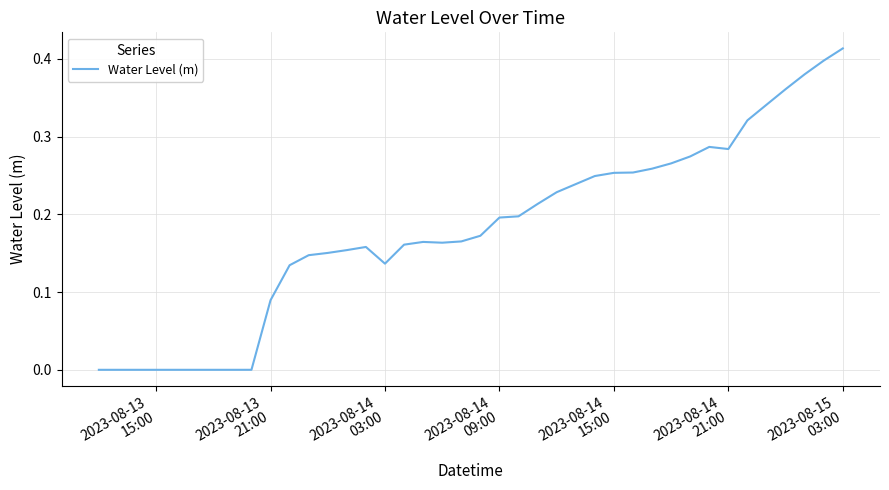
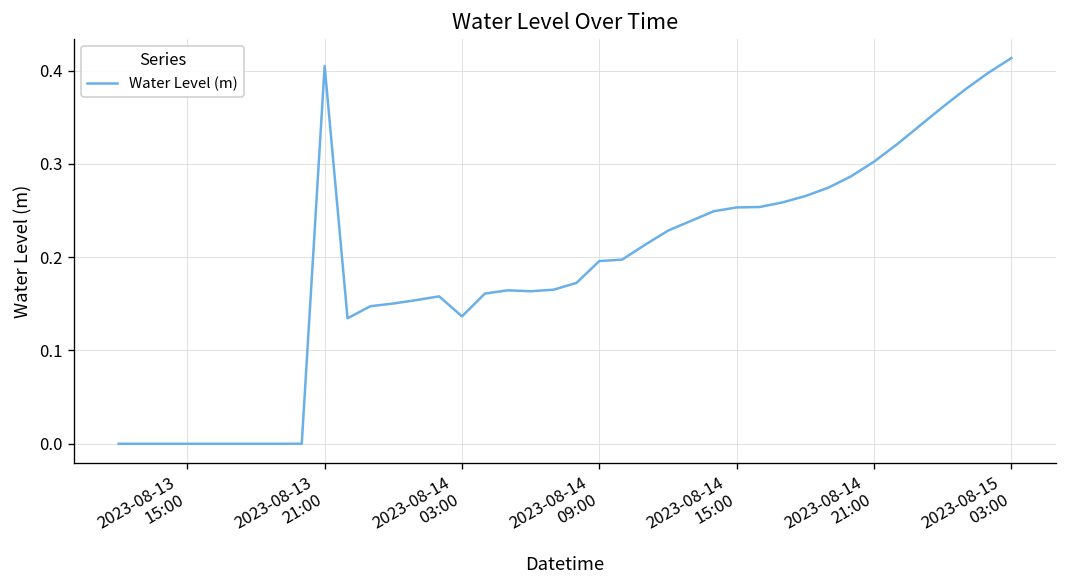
  {
    "2023-08-13 15:00": 0.00,
-   "2023-08-13 21:00": 0.09,
+   "2023-08-13 21:00": 0.41,
    "2023-08-14 03:00": 0.14,
    "2023-08-14 09:00": 0.20,
    "2023-08-14 15:00": 0.25,
-   "2023-08-14 21:00": 0.28,
+   "2023-08-14 21:00": 0.30,
    "2023-08-15 03:00": 0.41
  }
